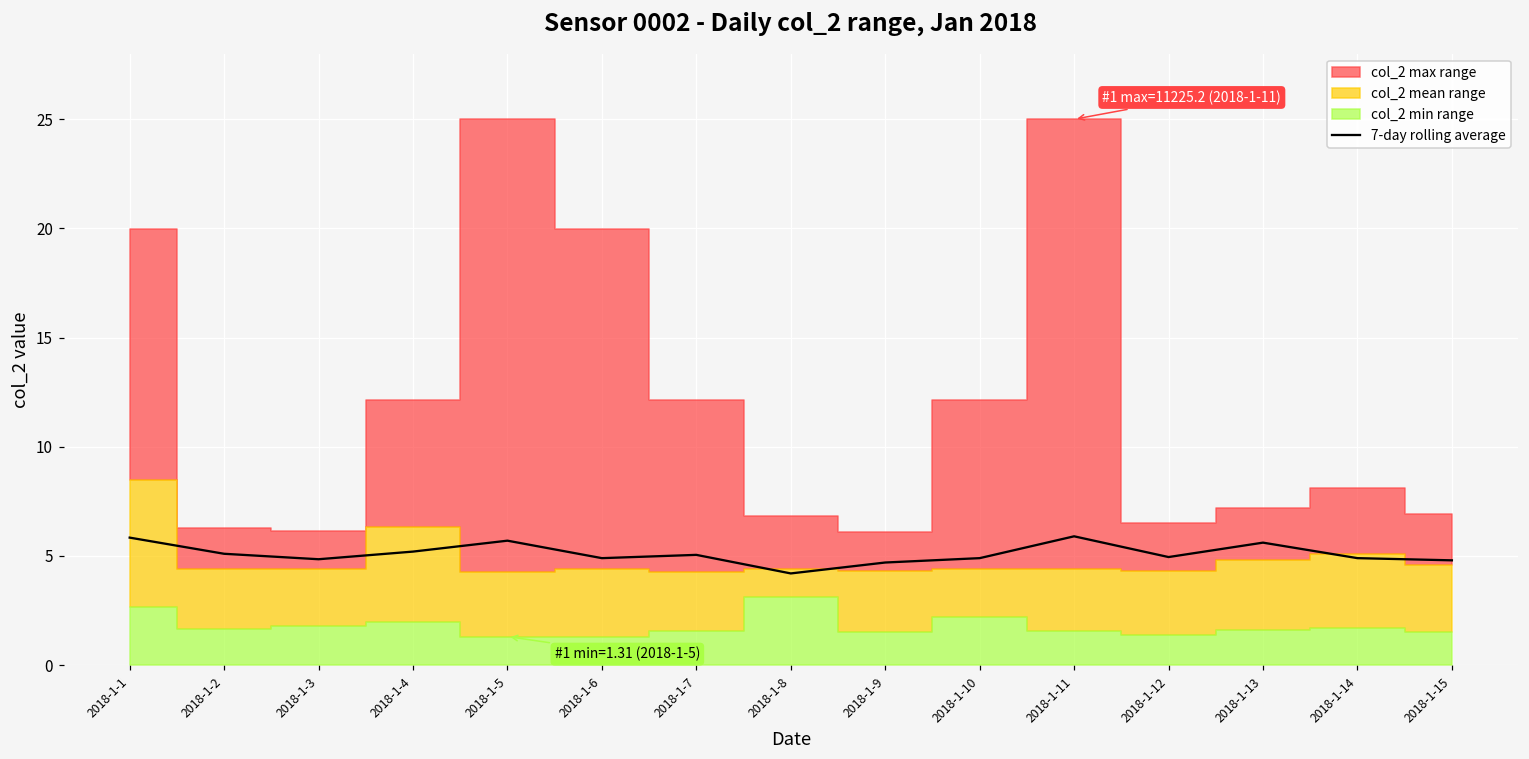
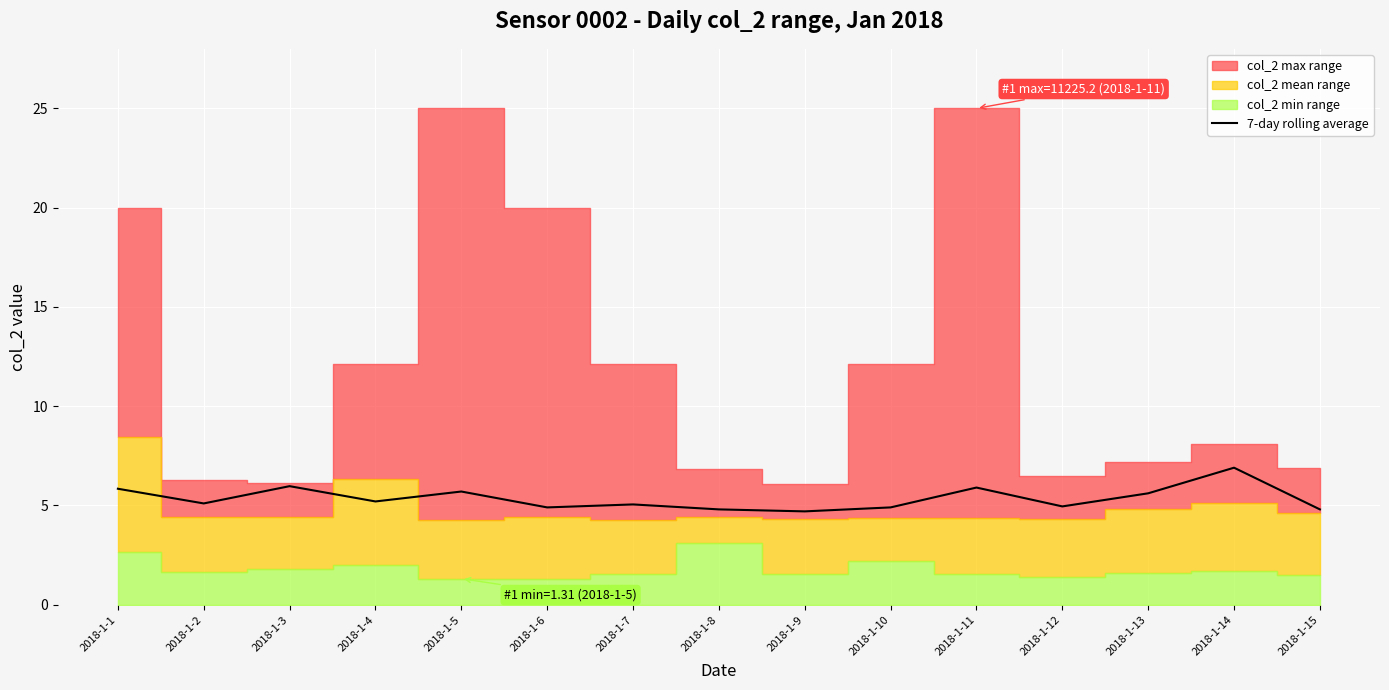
  {
    "7-day rolling average": {
      "2018-1-1": 5.8,
      "2018-1-2": 5.1,
-     "2018-1-3": 4.9,
+     "2018-1-3": 6.0,
      "2018-1-4": 5.2,
      "2018-1-5": 5.7,
      "2018-1-6": 4.9,
      "2018-1-7": 5.1,
-     "2018-1-8": 4.2,
+     "2018-1-8": 4.8,
      "2018-1-9": 4.7,
      "2018-1-10": 4.9,
      "2018-1-11": 5.9,
      "2018-1-12": 5.0,
      "2018-1-13": 5.6,
-     "2018-1-14": 4.9,
+     "2018-1-14": 6.9,
      "2018-1-15": 4.8
    }
  }
